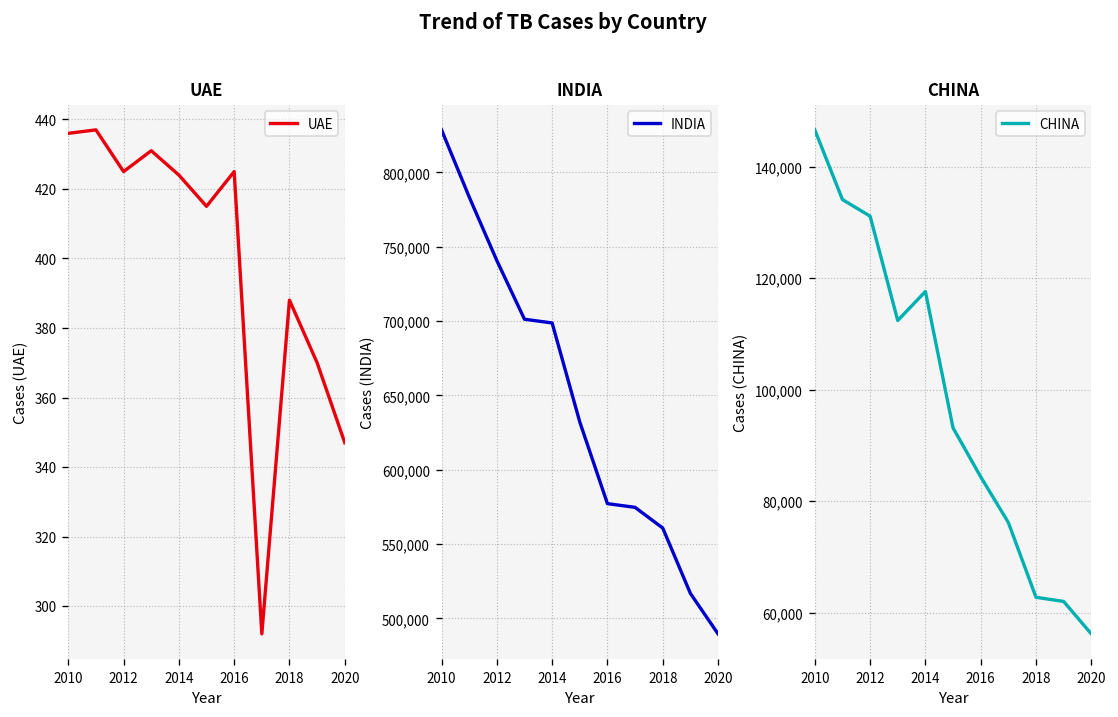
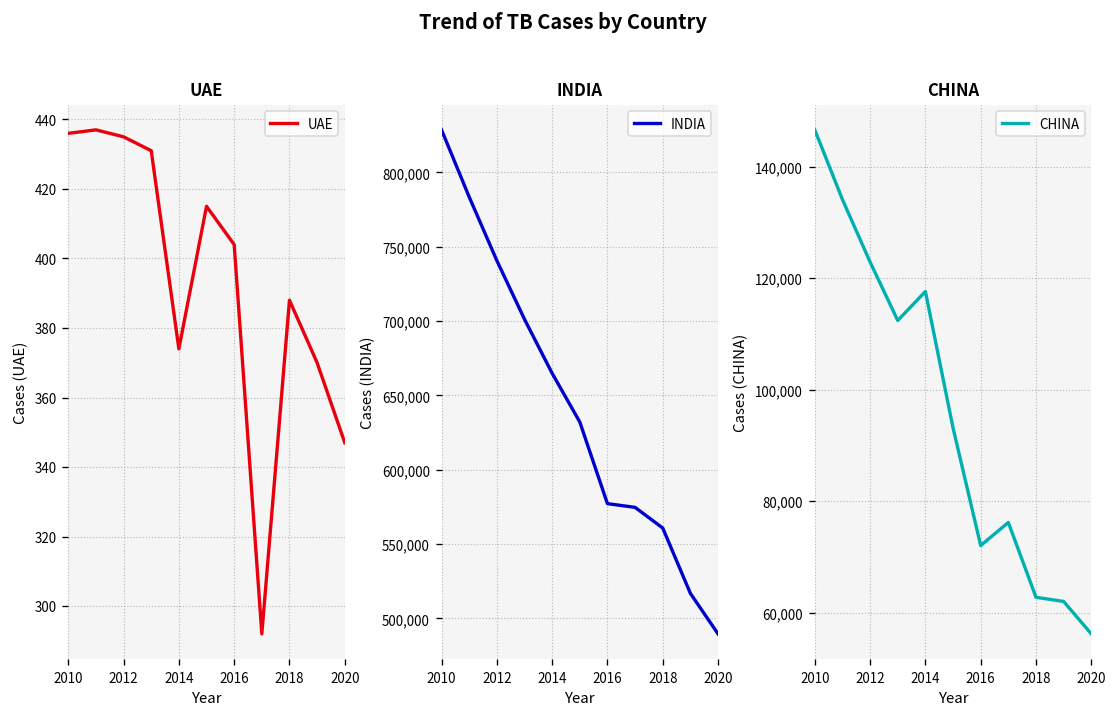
  {
    "UAE": {
      "2010": "436",
-     "2012": "425",
-     "2014": "424",
-     "2016": "425",
+     "2012": "435",
+     "2014": "374",
+     "2016": "404",
      "2018": "388",
      "2020": "347"
    },
    "INDIA": {
      "2010": "829,000",
      "2012": "741,000",
-     "2014": "699,000",
+     "2014": "665,000",
      "2016": "577,000",
      "2018": "561,000",
      "2020": "490,000"
    },
    "CHINA": {
      "2010": "147,000",
-     "2012": "131,000",
+     "2012": "123,000",
      "2014": "118,000",
-     "2016": "84,000",
+     "2016": "72,000",
      "2018": "63,000",
      "2020": "56,000"
    }
  }
